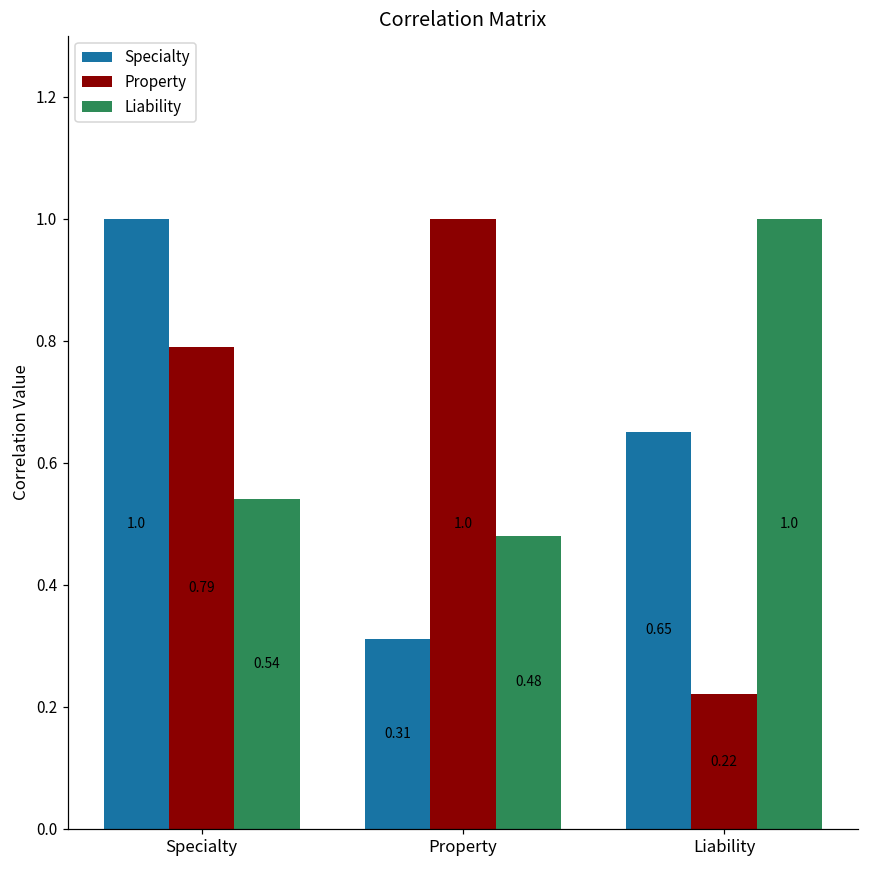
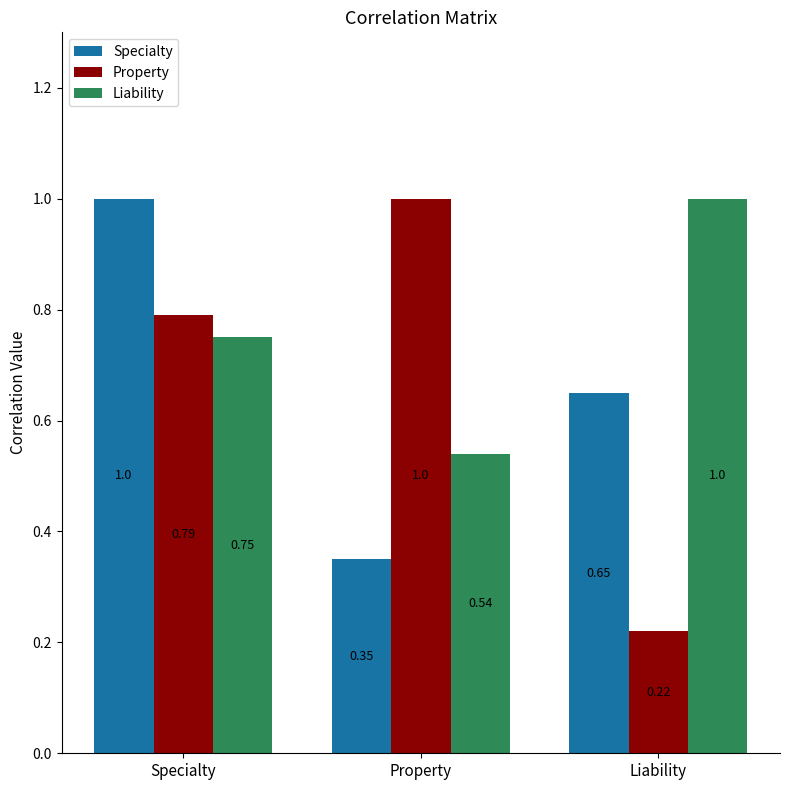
  {
    "Specialty": {
      "Specialty": 1.0,
-     "Property": 0.31,
+     "Property": 0.35,
      "Liability": 0.65
    },
    "Property": {
      "Specialty": 0.79,
      "Property": 1.0,
      "Liability": 0.22
    },
    "Liability": {
-     "Specialty": 0.54,
-     "Property": 0.48,
+     "Specialty": 0.75,
+     "Property": 0.54,
      "Liability": 1.0
    }
  }
